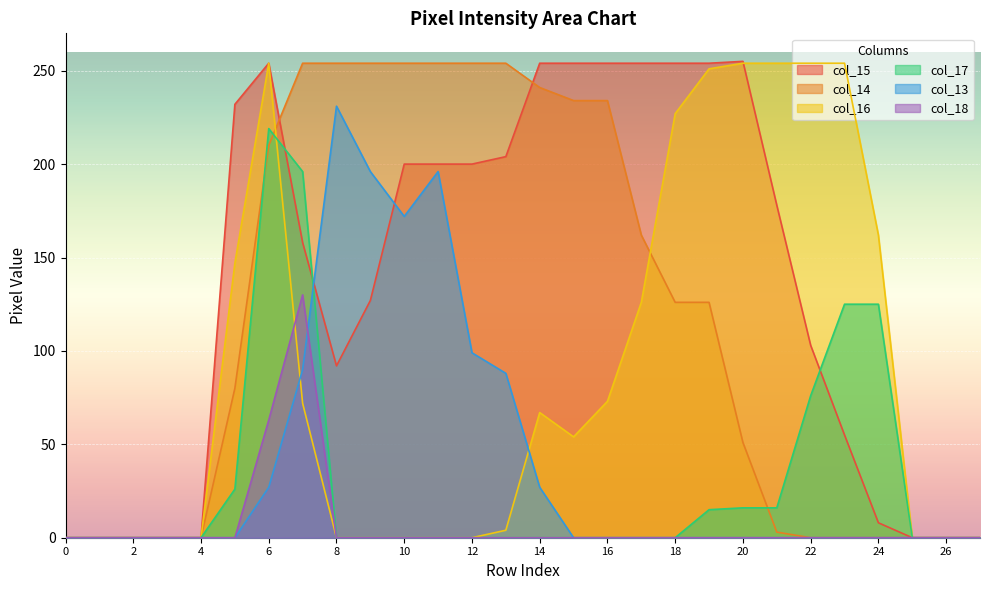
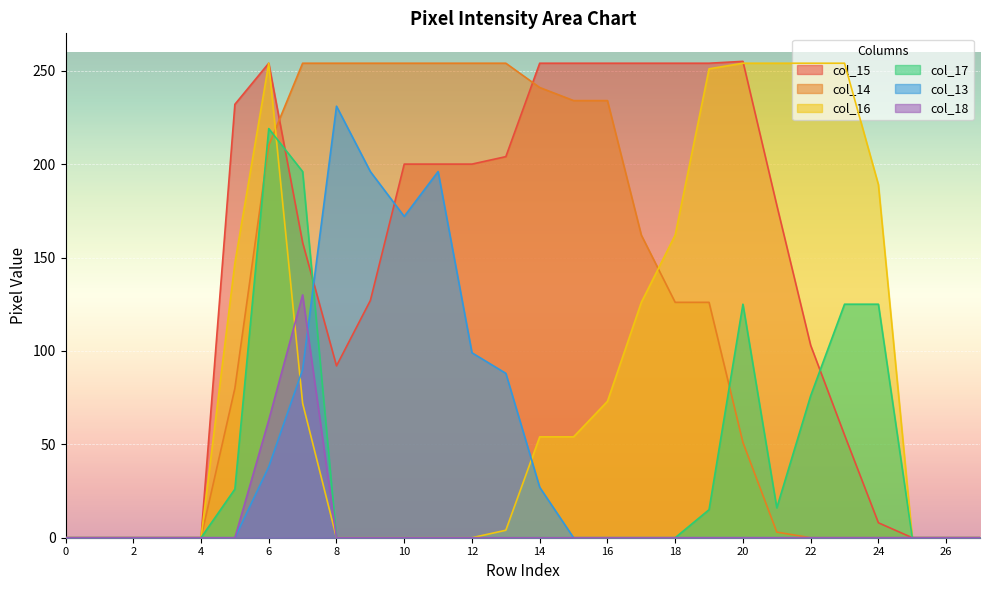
  {
    "col_16": {
-     "14": 67,
+     "14": 54,
      "16": 73,
-     "18": 227,
-     "24": 162
+     "18": 162,
+     "24": 189
    },
    "col_17": {
      "6": 219,
-     "20": 16,
+     "20": 125,
      "22": 76,
      "24": 125
    },
    "col_13": {
-     "6": 27,
+     "6": 38,
      "8": 231,
      "10": 172,
      "12": 99,
      "14": 27
    },
    "col_18": {
      "6": 63
    }
  }
